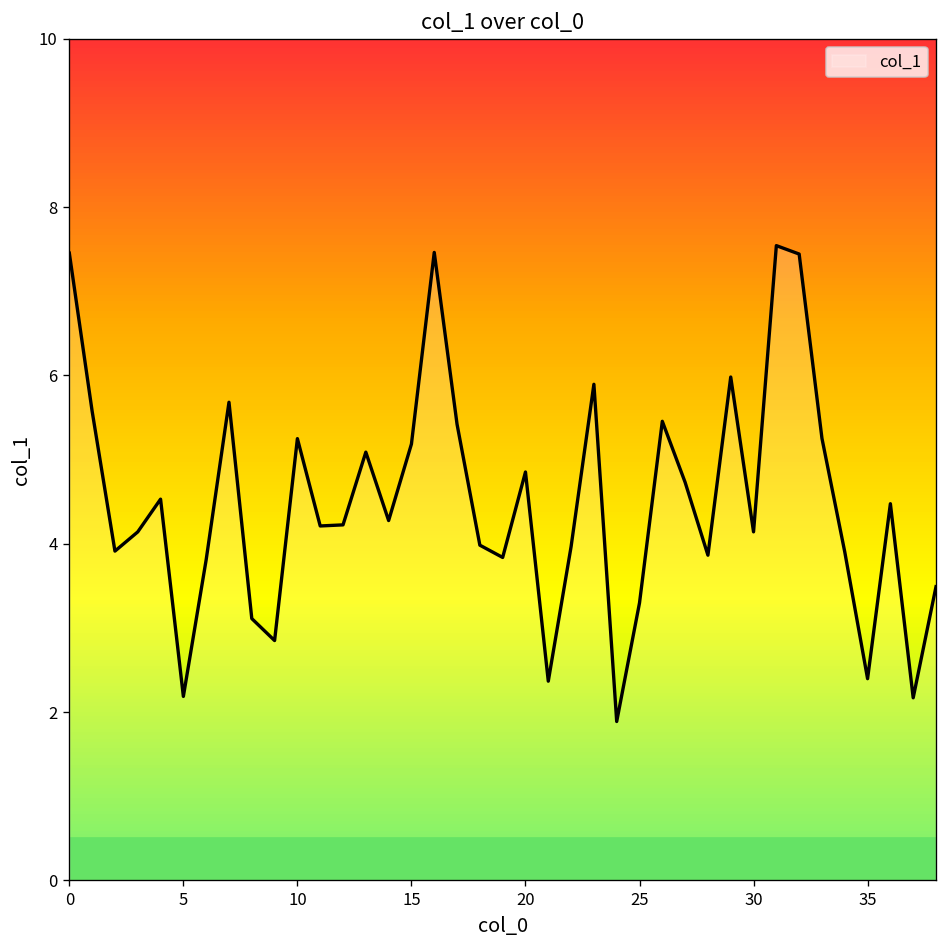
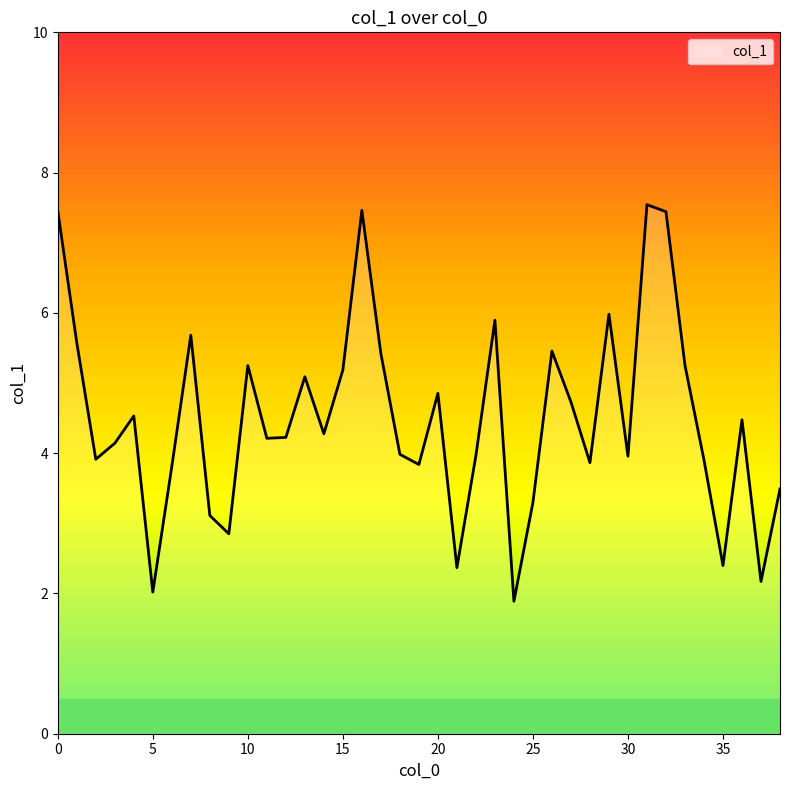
  {
    "0": 7.5,
-   "5": 2.2,
+   "5": 2.0,
    "10": 5.2,
    "15": 5.2,
    "20": 4.9,
    "25": 3.3,
-   "30": 4.1,
+   "30": 4.0,
    "35": 2.4
  }
